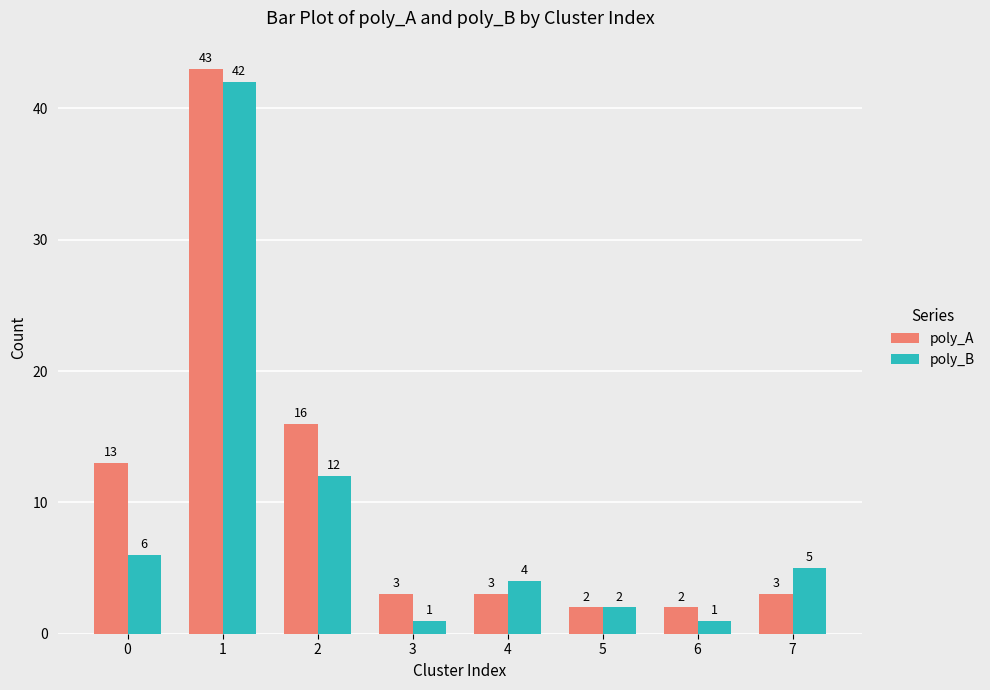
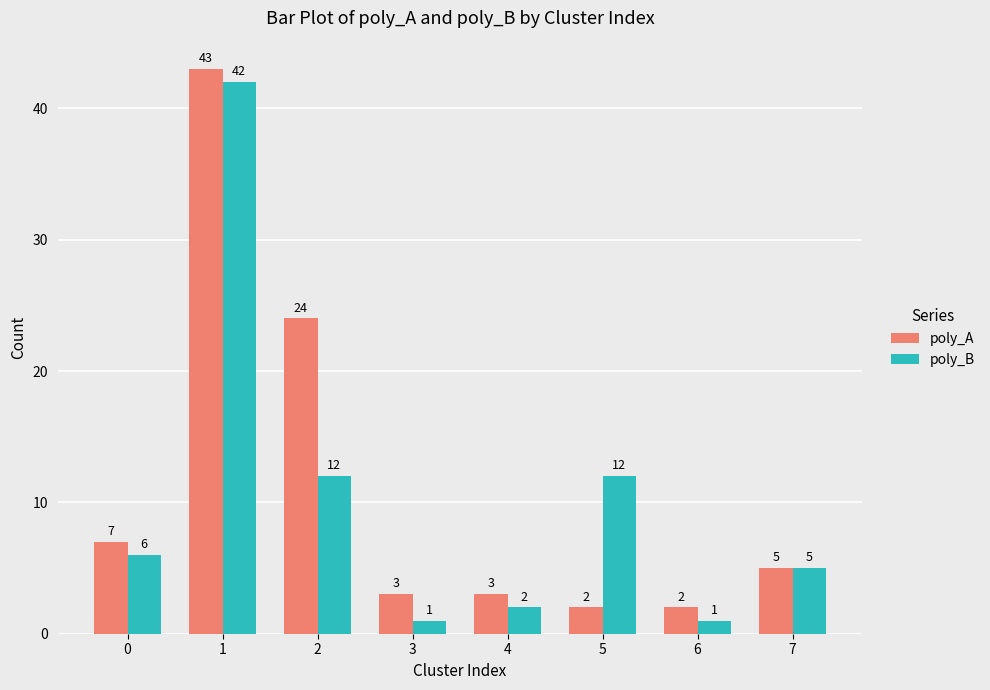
  {
    "poly_A": {
-     "0": 13,
+     "0": 7,
      "1": 43,
-     "2": 16,
+     "2": 24,
      "3": 3,
      "4": 3,
      "5": 2,
      "6": 2,
-     "7": 3
+     "7": 5
    },
    "poly_B": {
      "0": 6,
      "1": 42,
      "2": 12,
      "3": 1,
-     "4": 4,
-     "5": 2,
+     "4": 2,
+     "5": 12,
      "6": 1,
      "7": 5
    }
  }
